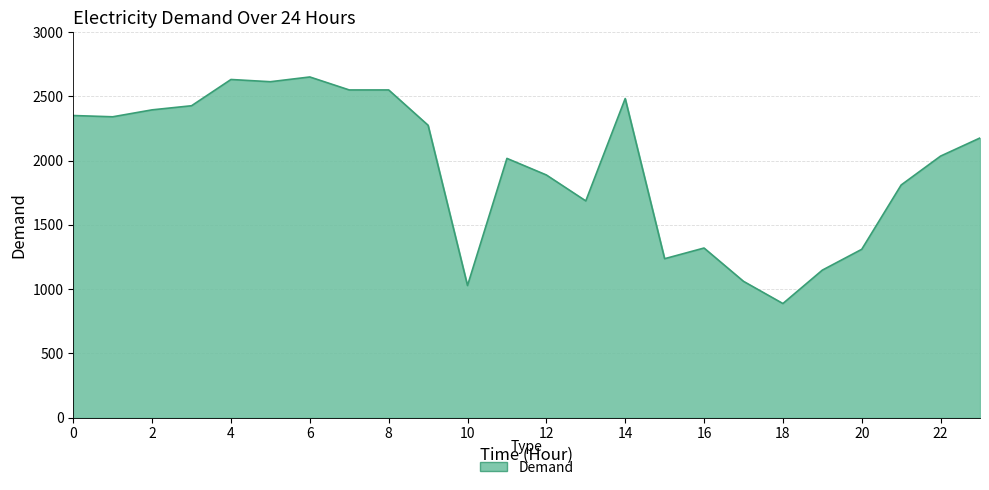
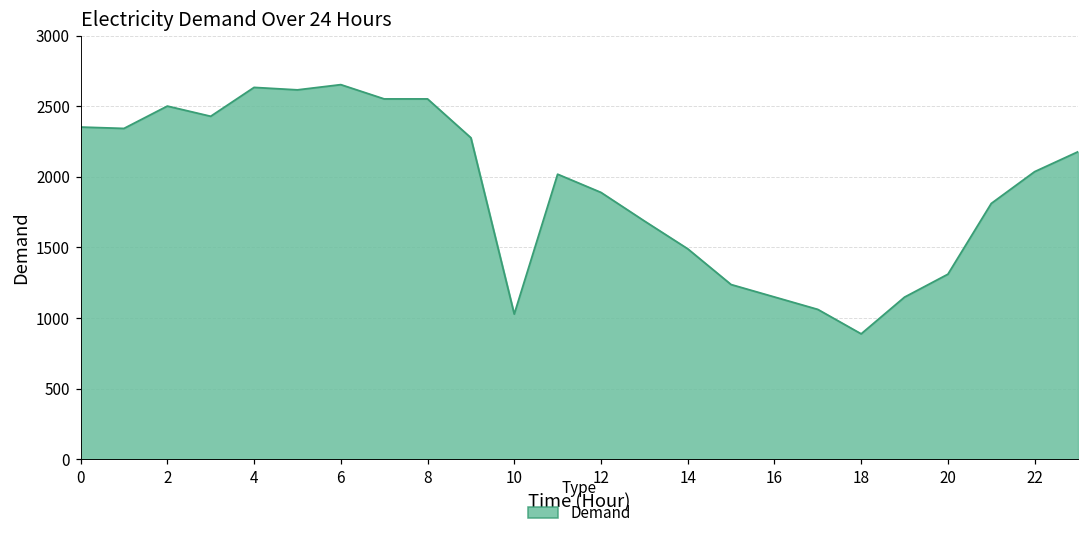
  {
    "0": 2350,
-   "2": 2400,
+   "2": 2500,
    "4": 2630,
    "6": 2650,
    "8": 2550,
    "10": 1030,
    "12": 1890,
-   "14": 2480,
-   "16": 1320,
+   "14": 1490,
+   "16": 1150,
    "18": 890,
    "20": 1310,
    "22": 2040
  }
